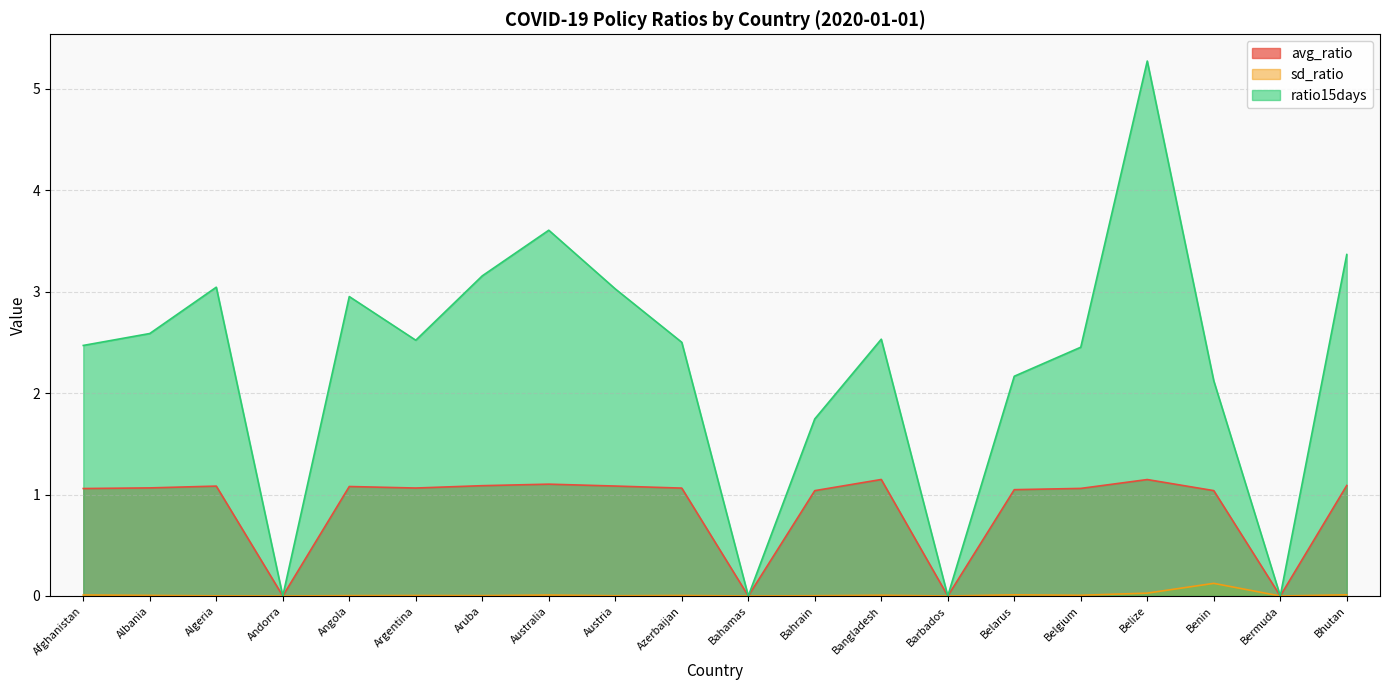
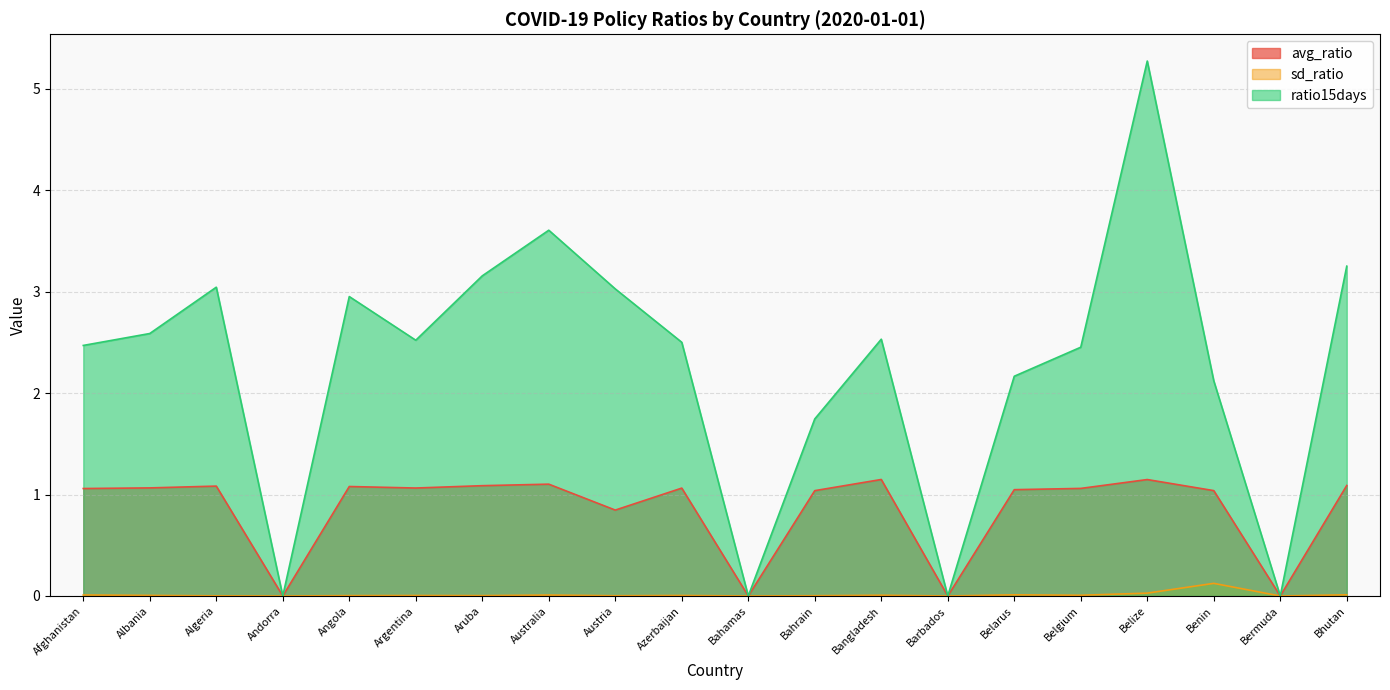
  {
    "avg_ratio": {
      "Afghanistan": 1.06,
      "Albania": 1.07,
      "Algeria": 1.08,
      "Angola": 1.08,
      "Argentina": 1.06,
      "Aruba": 1.09,
      "Australia": 1.10,
-     "Austria": 1.08,
+     "Austria": 0.85,
      "Azerbaijan": 1.06,
      "Bahrain": 1.04,
      "Bangladesh": 1.15,
      "Belarus": 1.05,
      "Belgium": 1.06,
      "Belize": 1.15,
      "Benin": 1.04,
      "Bhutan": 1.09
    },
    "sd_ratio": {
      "Afghanistan": 0.01,
      "Albania": 0.01,
      "Algeria": 0.00,
      "Angola": 0.00,
      "Argentina": 0.00,
      "Aruba": 0.00,
      "Australia": 0.01,
      "Austria": 0.00,
      "Azerbaijan": 0.01,
      "Bahrain": 0.00,
      "Bangladesh": 0.01,
      "Belarus": 0.01,
      "Belgium": 0.01,
      "Belize": 0.03,
      "Benin": 0.12,
      "Bhutan": 0.01
    },
    "ratio15days": {
      "Afghanistan": 2.47,
      "Albania": 2.59,
      "Algeria": 3.05,
      "Angola": 2.95,
      "Argentina": 2.52,
      "Aruba": 3.16,
      "Australia": 3.61,
      "Austria": 3.03,
      "Azerbaijan": 2.50,
      "Bahrain": 1.75,
      "Bangladesh": 2.53,
      "Belarus": 2.17,
      "Belgium": 2.45,
      "Belize": 5.28,
      "Benin": 2.12,
-     "Bhutan": 3.37
+     "Bhutan": 3.25
    }
  }
